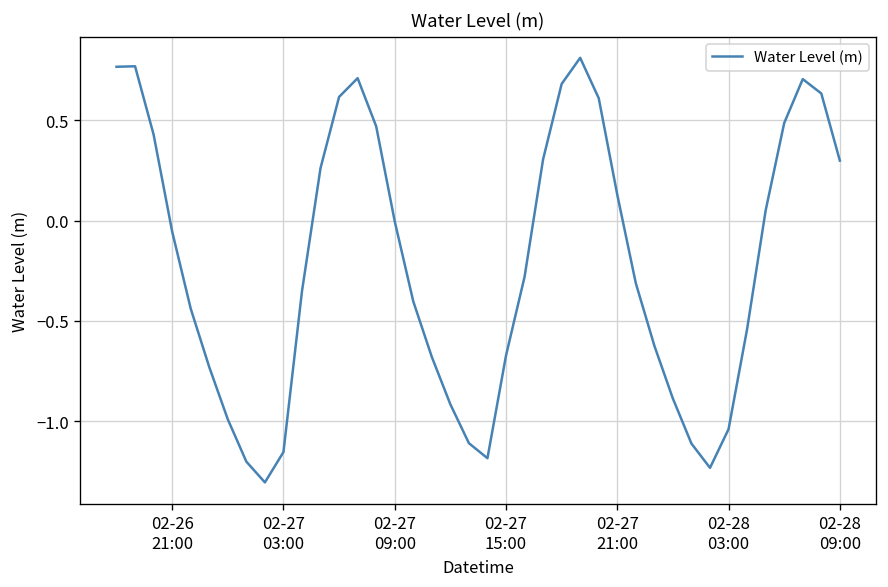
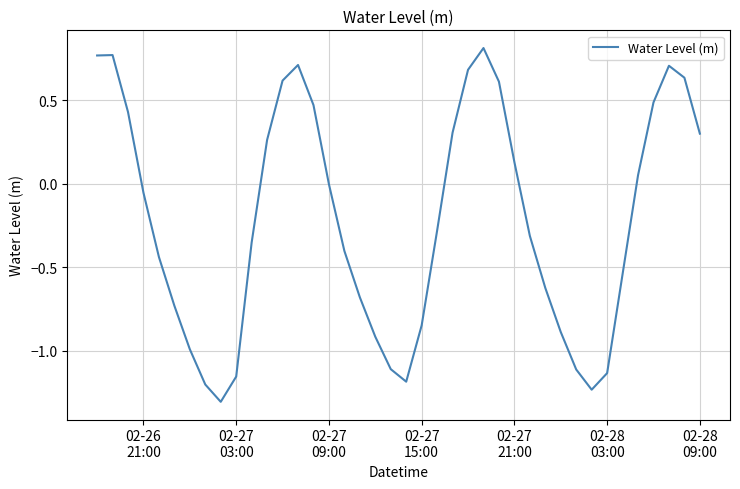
  {
    "02-26 21:00": -0.05,
    "02-27 03:00": -1.15,
    "02-27 09:00": 0.00,
-   "02-27 15:00": -0.67,
+   "02-27 15:00": -0.85,
    "02-27 21:00": 0.13,
-   "02-28 03:00": -1.04,
+   "02-28 03:00": -1.13,
    "02-28 09:00": 0.30
  }
